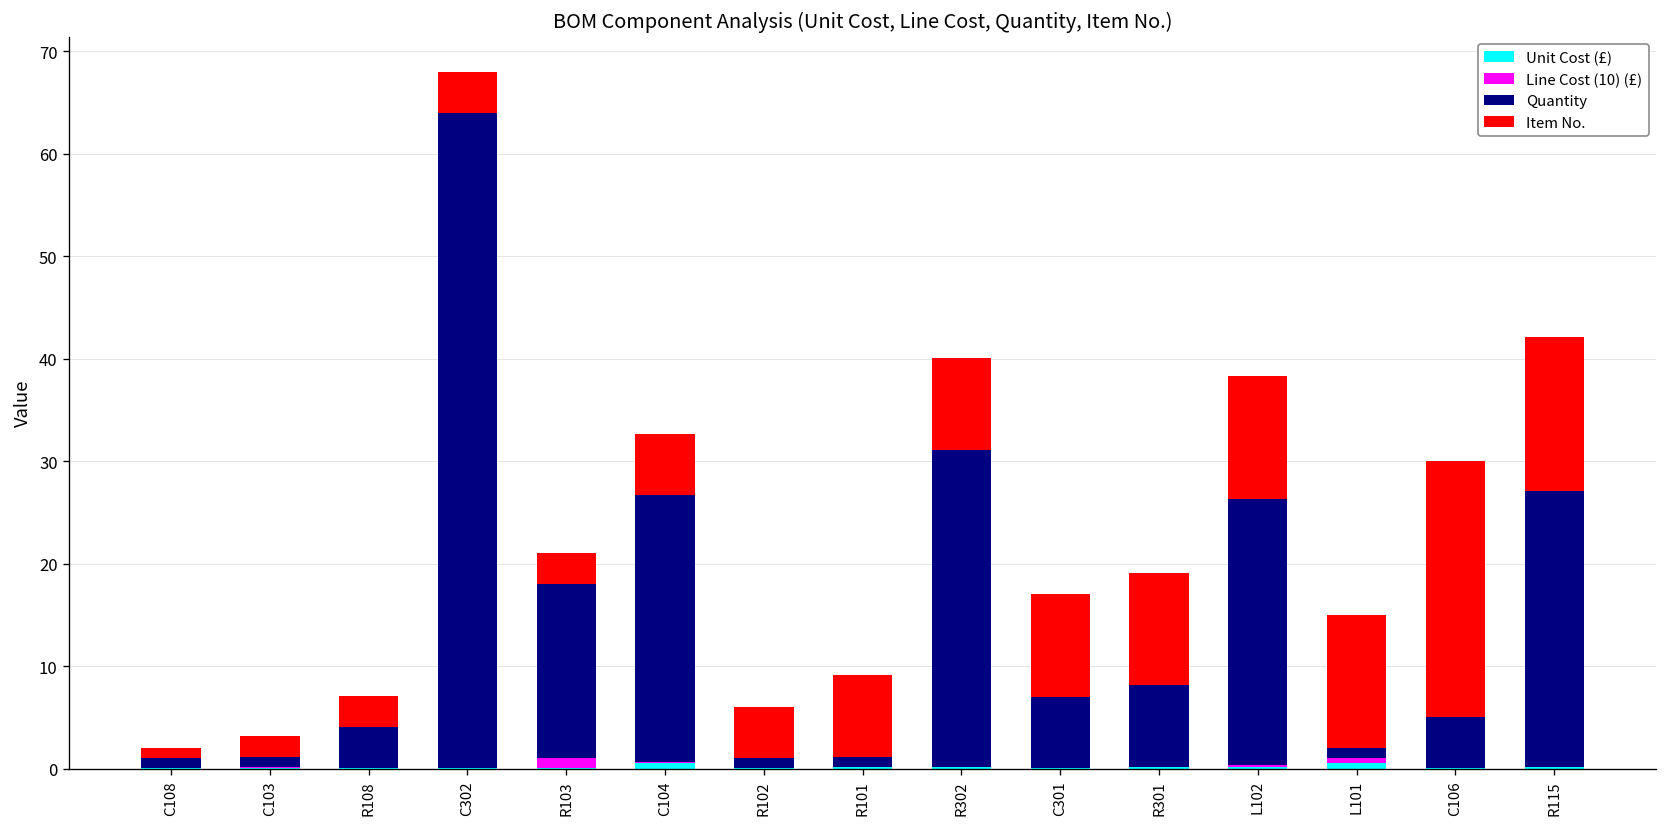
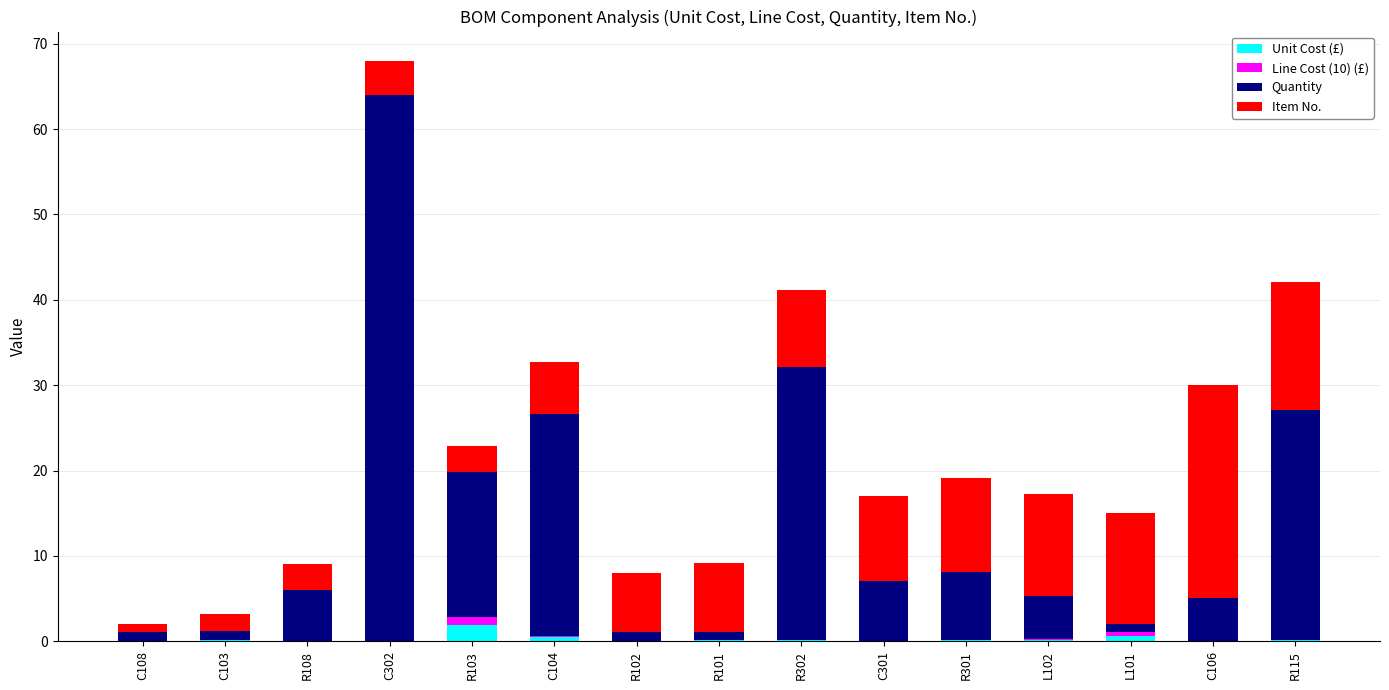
  {
    "Unit Cost (£)": {
-     "R103": 0,
+     "R103": 2,
      "C104": 1,
      "L101": 1
    },
    "Line Cost (10) (£)": {
      "R103": 1,
      "L101": 0
    },
    "Quantity": {
      "C108": 1,
      "C103": 1,
-     "R108": 4,
+     "R108": 6,
      "C302": 64,
      "R103": 17,
      "C104": 26,
      "R102": 1,
      "R101": 1,
-     "R302": 31,
+     "R302": 32,
      "C301": 7,
      "R301": 8,
-     "L102": 26,
+     "L102": 5,
      "L101": 1,
      "C106": 5,
      "R115": 27
    },
    "Item No.": {
      "C108": 1,
      "C103": 2,
      "R108": 3,
      "C302": 4,
      "R103": 3,
      "C104": 6,
-     "R102": 5,
+     "R102": 7,
      "R101": 8,
      "R302": 9,
      "C301": 10,
      "R301": 11,
      "L102": 12,
      "L101": 13,
      "C106": 25,
      "R115": 15
    }
  }
